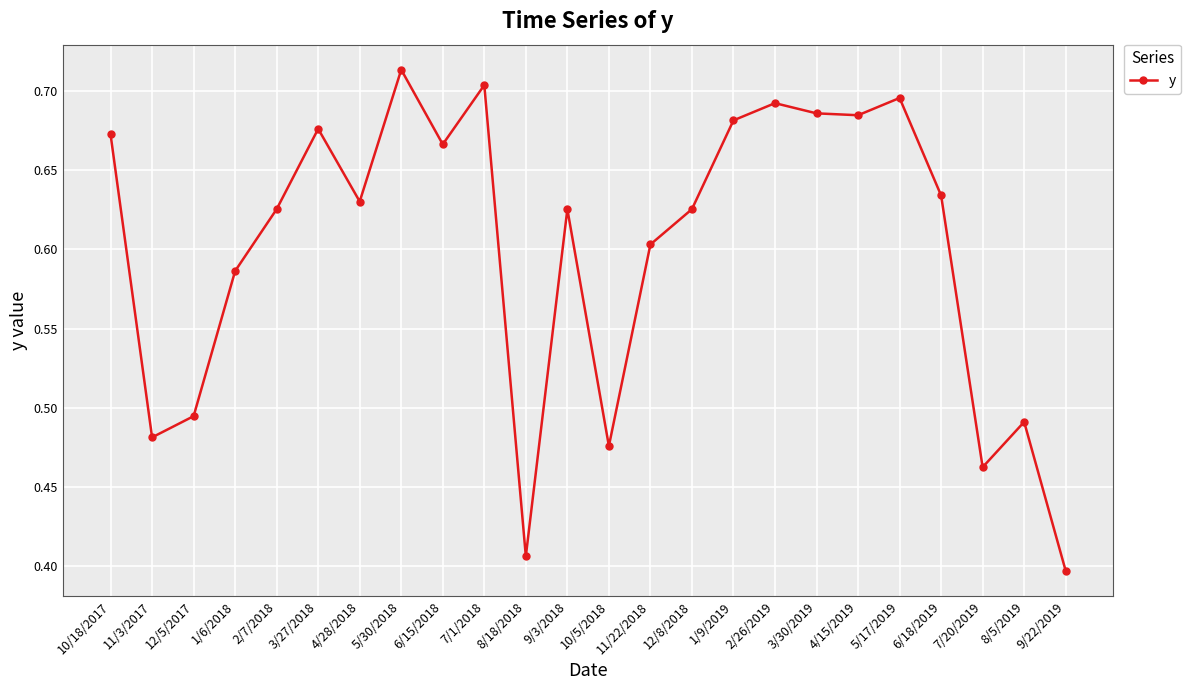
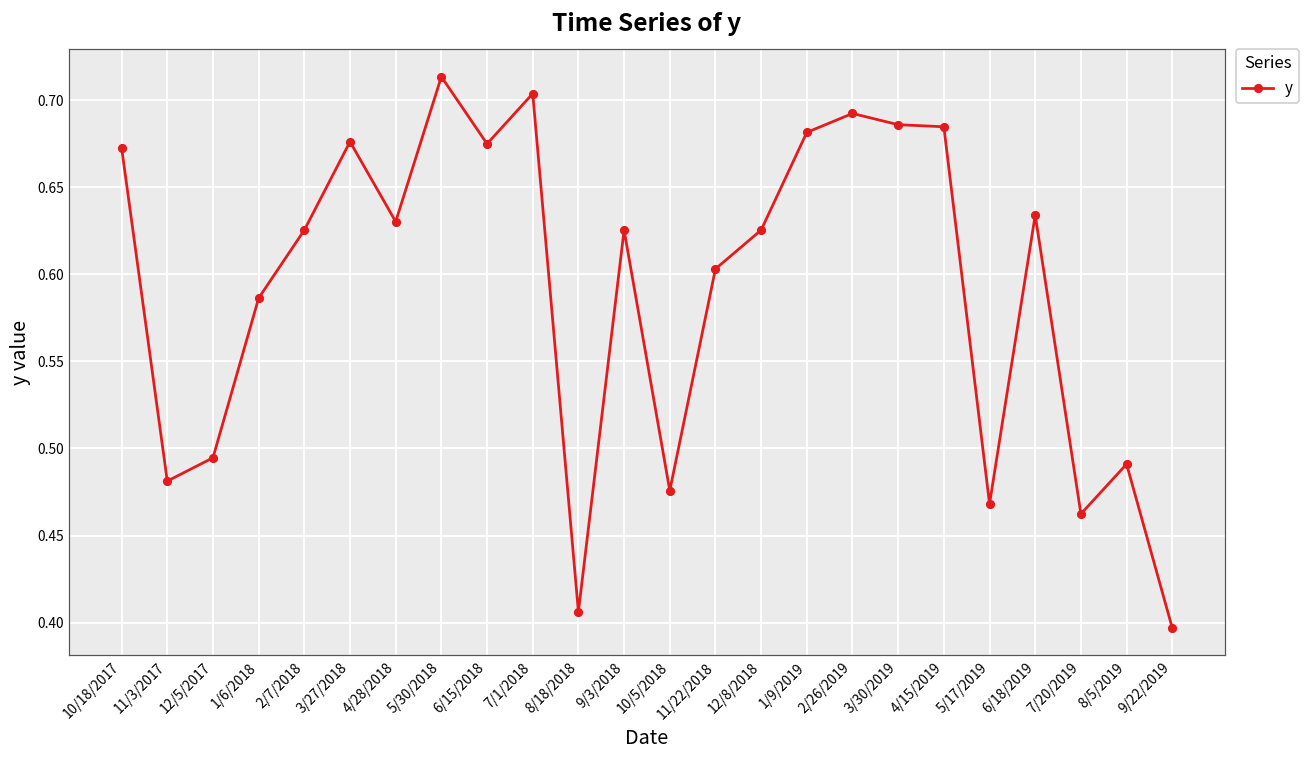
  {
    "10/18/2017": 0.673,
    "11/3/2017": 0.481,
    "12/5/2017": 0.495,
    "1/6/2018": 0.586,
    "2/7/2018": 0.625,
    "3/27/2018": 0.676,
    "4/28/2018": 0.630,
    "5/30/2018": 0.714,
-   "6/15/2018": 0.666,
+   "6/15/2018": 0.675,
    "7/1/2018": 0.704,
    "8/18/2018": 0.406,
    "9/3/2018": 0.625,
    "10/5/2018": 0.476,
    "11/22/2018": 0.603,
    "12/8/2018": 0.625,
    "1/9/2019": 0.682,
    "2/26/2019": 0.692,
    "3/30/2019": 0.686,
    "4/15/2019": 0.685,
-   "5/17/2019": 0.696,
+   "5/17/2019": 0.468,
    "6/18/2019": 0.634,
    "7/20/2019": 0.462,
    "8/5/2019": 0.491,
    "9/22/2019": 0.397
  }
